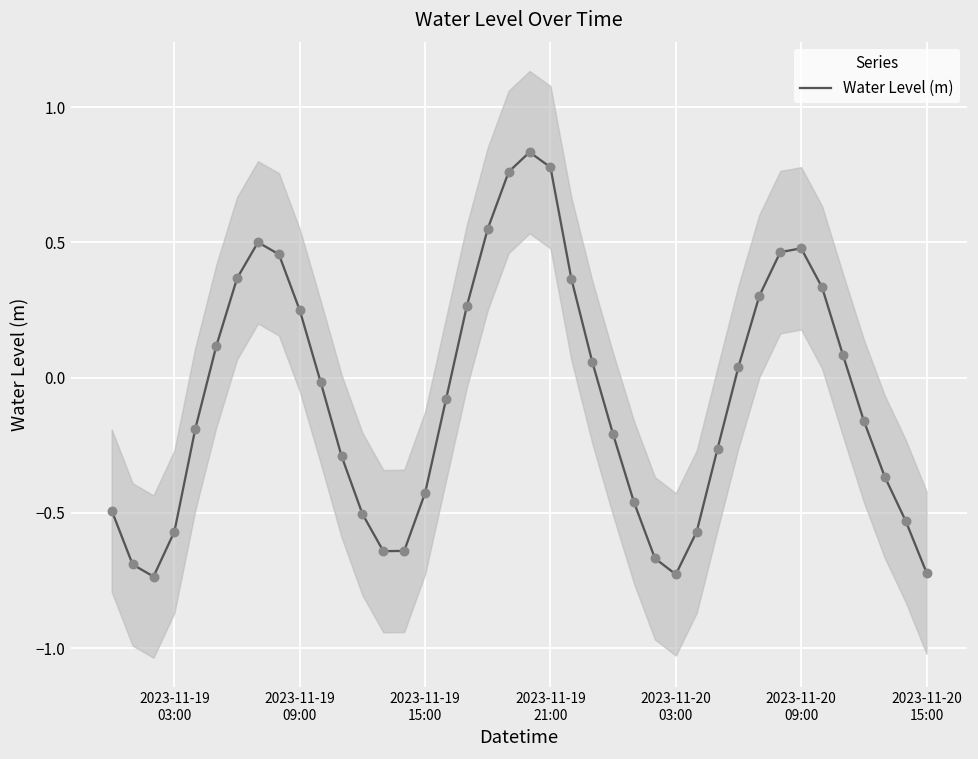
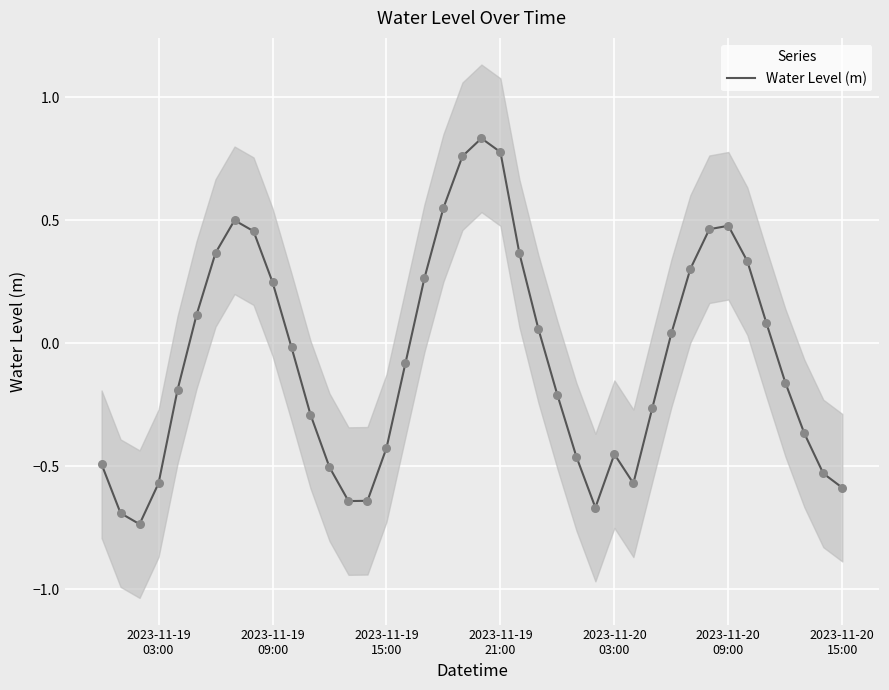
  {
    "Water Level (m)": {
      "2023-11-19 03:00": -0.57,
      "2023-11-19 09:00": 0.25,
      "2023-11-19 15:00": -0.43,
      "2023-11-19 21:00": 0.78,
-     "2023-11-20 03:00": -0.73,
+     "2023-11-20 03:00": -0.45,
      "2023-11-20 09:00": 0.48,
-     "2023-11-20 15:00": -0.72
+     "2023-11-20 15:00": -0.59
    }
  }
